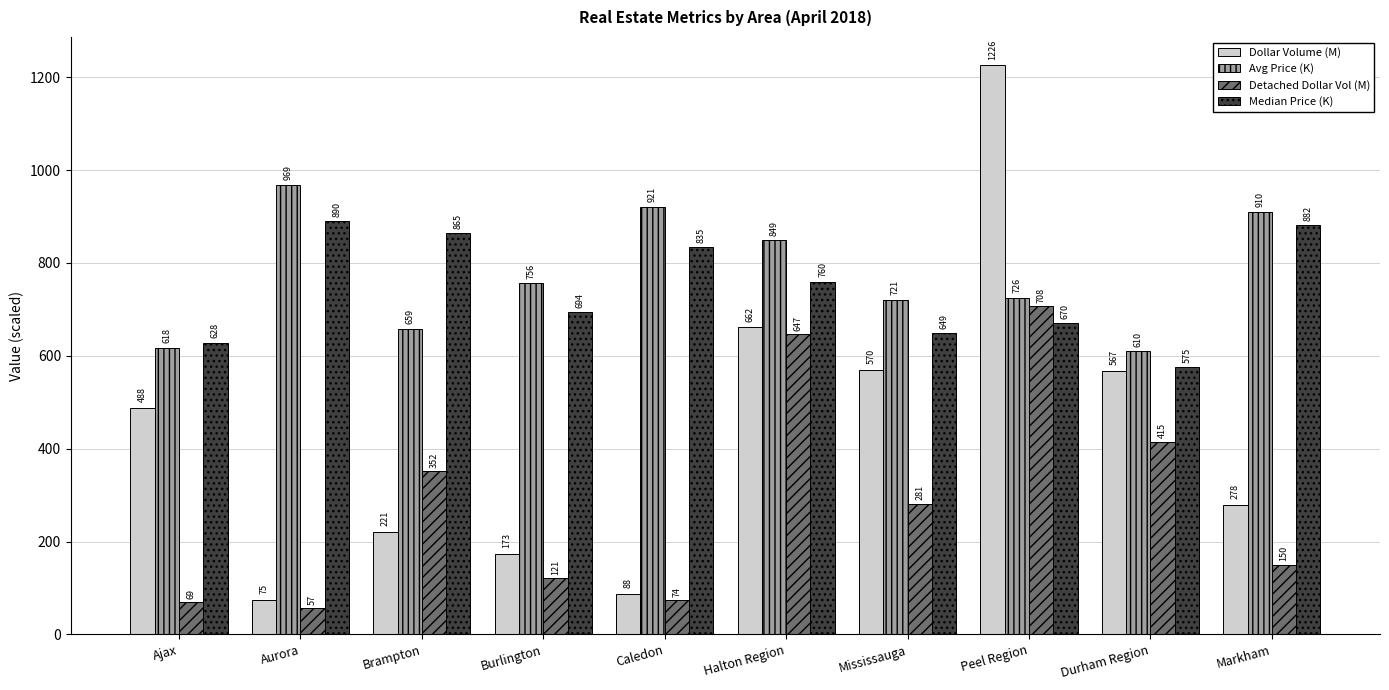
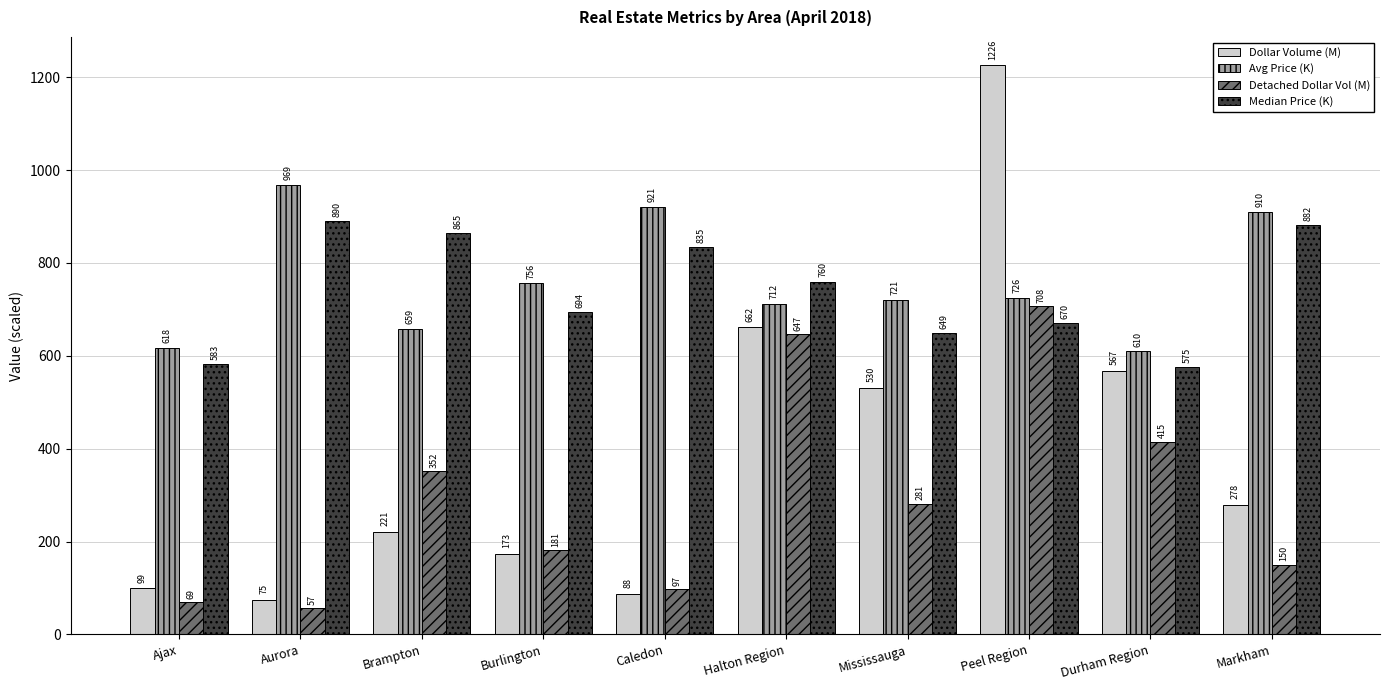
  {
    "Dollar Volume (M)": {
-     "Ajax": 488,
+     "Ajax": 99,
      "Aurora": 75,
      "Brampton": 221,
      "Burlington": 173,
      "Caledon": 88,
      "Halton Region": 662,
-     "Mississauga": 570,
+     "Mississauga": 530,
      "Peel Region": 1226,
      "Durham Region": 567,
      "Markham": 278
    },
    "Avg Price (K)": {
      "Ajax": 618,
      "Aurora": 969,
      "Brampton": 659,
      "Burlington": 756,
      "Caledon": 921,
-     "Halton Region": 849,
+     "Halton Region": 712,
      "Mississauga": 721,
      "Peel Region": 726,
      "Durham Region": 610,
      "Markham": 910
    },
    "Detached Dollar Vol (M)": {
      "Ajax": 69,
      "Aurora": 57,
      "Brampton": 352,
-     "Burlington": 121,
-     "Caledon": 74,
+     "Burlington": 181,
+     "Caledon": 97,
      "Halton Region": 647,
      "Mississauga": 281,
      "Peel Region": 708,
      "Durham Region": 415,
      "Markham": 150
    },
    "Median Price (K)": {
-     "Ajax": 628,
+     "Ajax": 583,
      "Aurora": 890,
      "Brampton": 865,
      "Burlington": 694,
      "Caledon": 835,
      "Halton Region": 760,
      "Mississauga": 649,
      "Peel Region": 670,
      "Durham Region": 575,
      "Markham": 882
    }
  }
